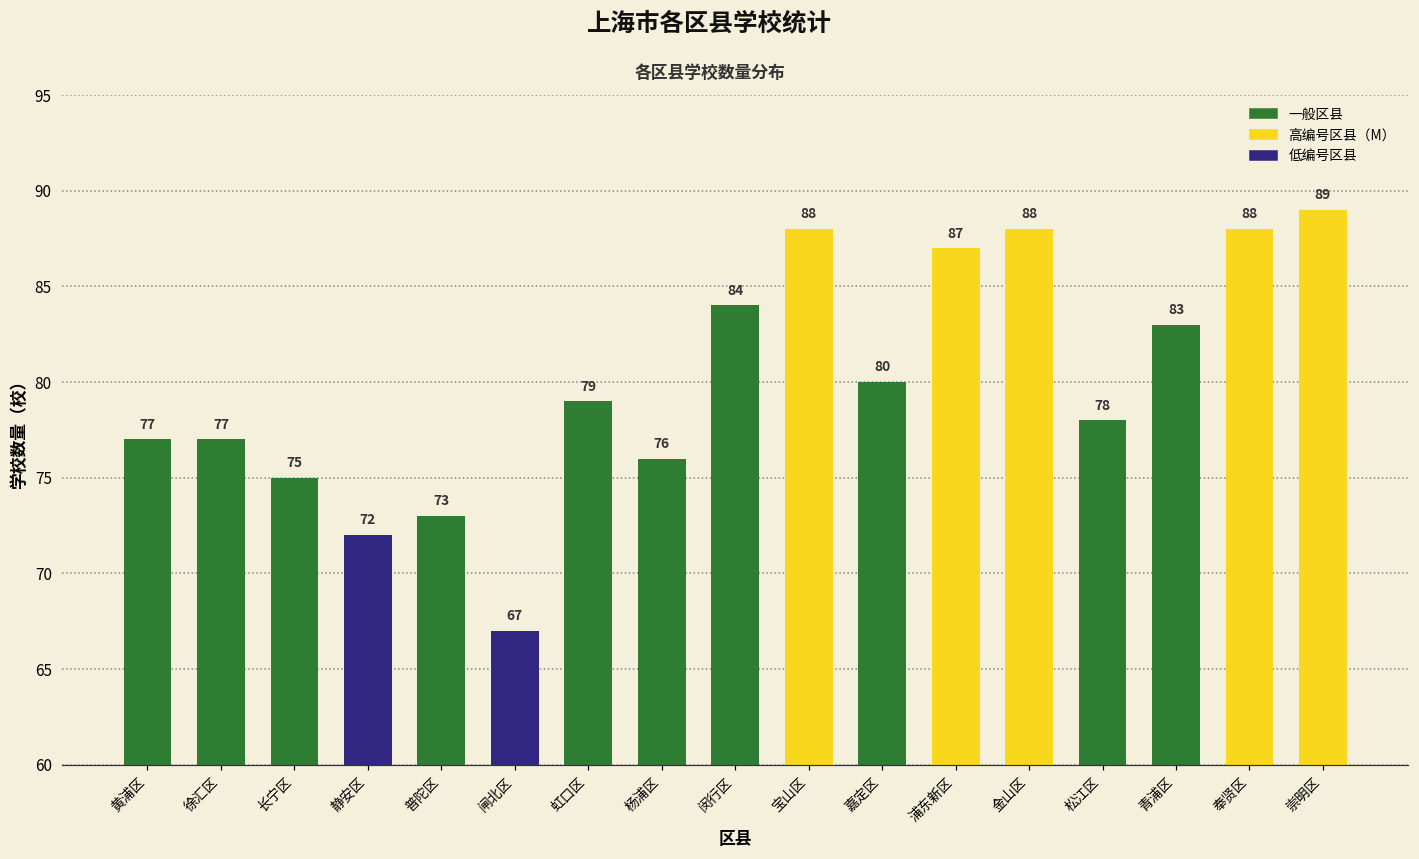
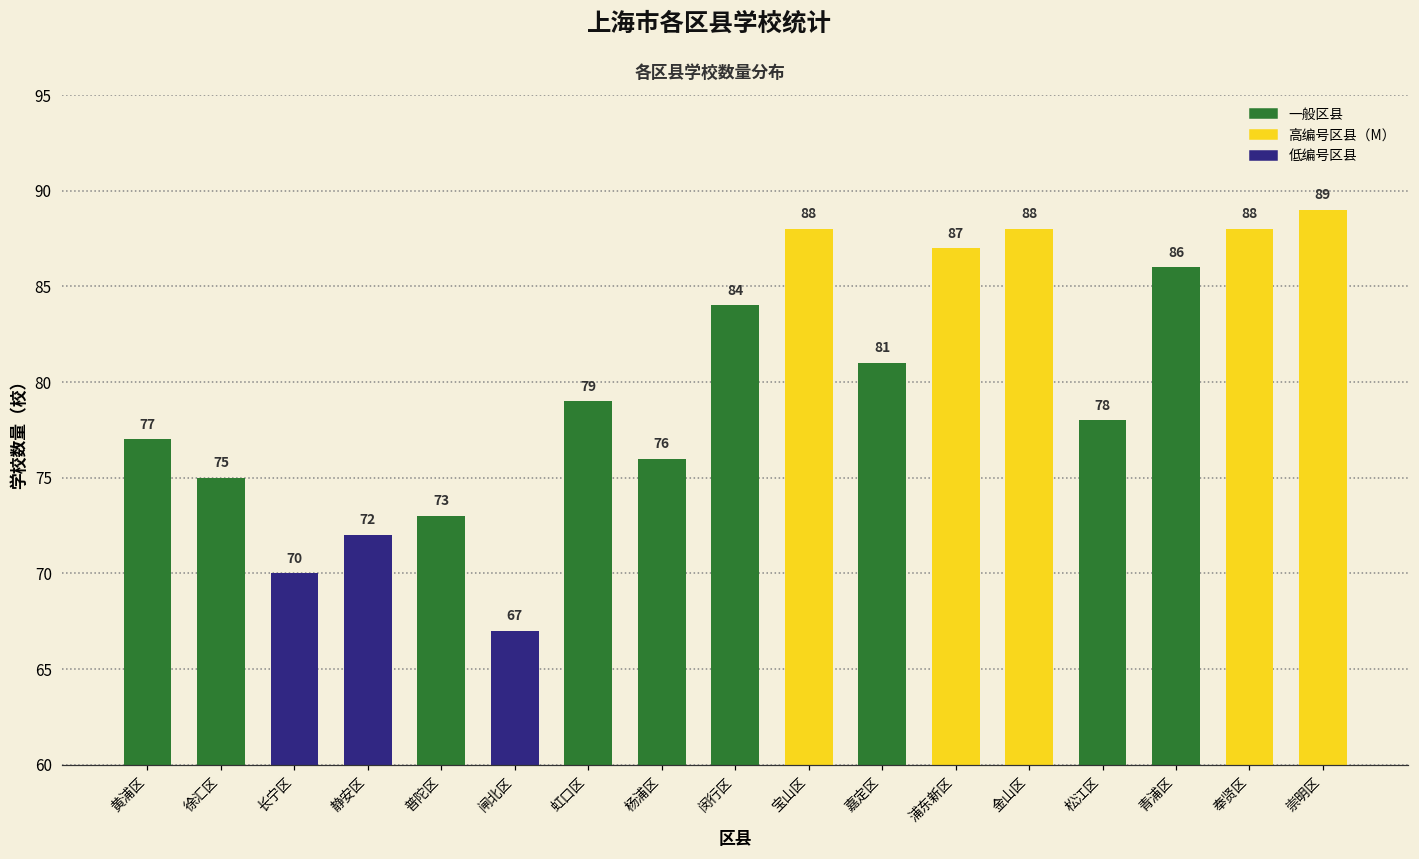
  {
    "黄浦区": 77,
-   "徐汇区": 77,
-   "长宁区": 75,
+   "徐汇区": 75,
+   "长宁区": 70,
    "静安区": 72,
    "普陀区": 73,
    "闸北区": 67,
    "虹口区": 79,
    "杨浦区": 76,
    "闵行区": 84,
    "宝山区": 88,
-   "嘉定区": 80,
+   "嘉定区": 81,
    "浦东新区": 87,
    "金山区": 88,
    "松江区": 78,
-   "青浦区": 83,
+   "青浦区": 86,
    "奉贤区": 88,
    "崇明区": 89
  }
